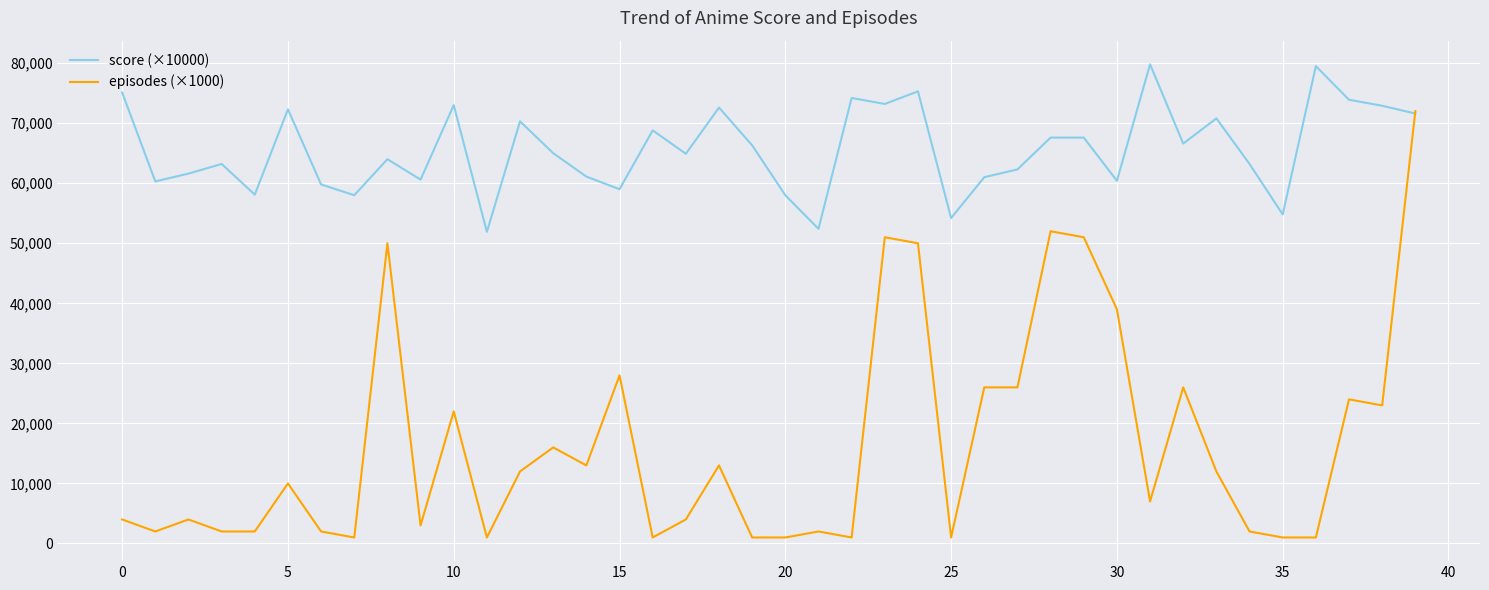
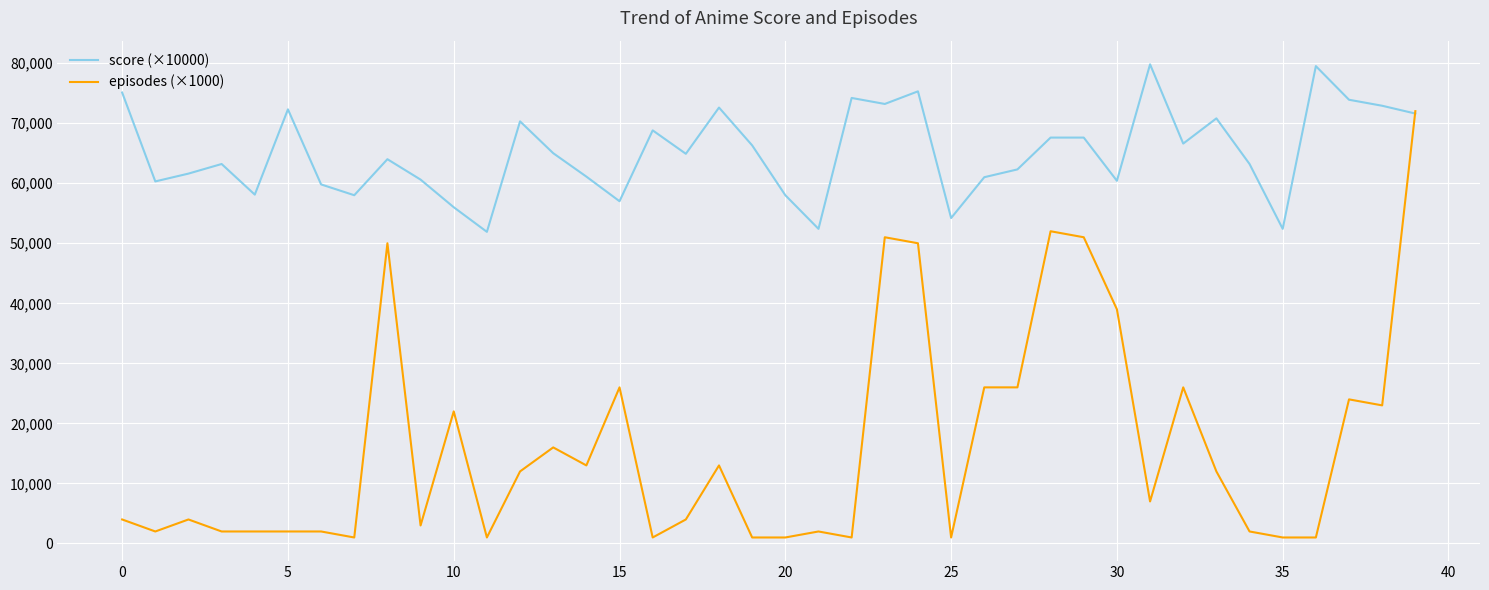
  {
    "score (×10000)": {
      "0": "75,000",
      "5": "72,000",
-     "10": "73,000",
-     "15": "59,000",
+     "10": "56,000",
+     "15": "57,000",
      "20": "58,000",
      "25": "54,000",
      "30": "60,000",
-     "35": "55,000"
+     "35": "52,000"
    },
    "episodes (×1000)": {
      "0": "4,000",
-     "5": "10,000",
+     "5": "2,000",
      "10": "22,000",
-     "15": "28,000",
+     "15": "26,000",
      "20": "1,000",
      "25": "1,000",
      "30": "39,000",
      "35": "1,000"
    }
  }
